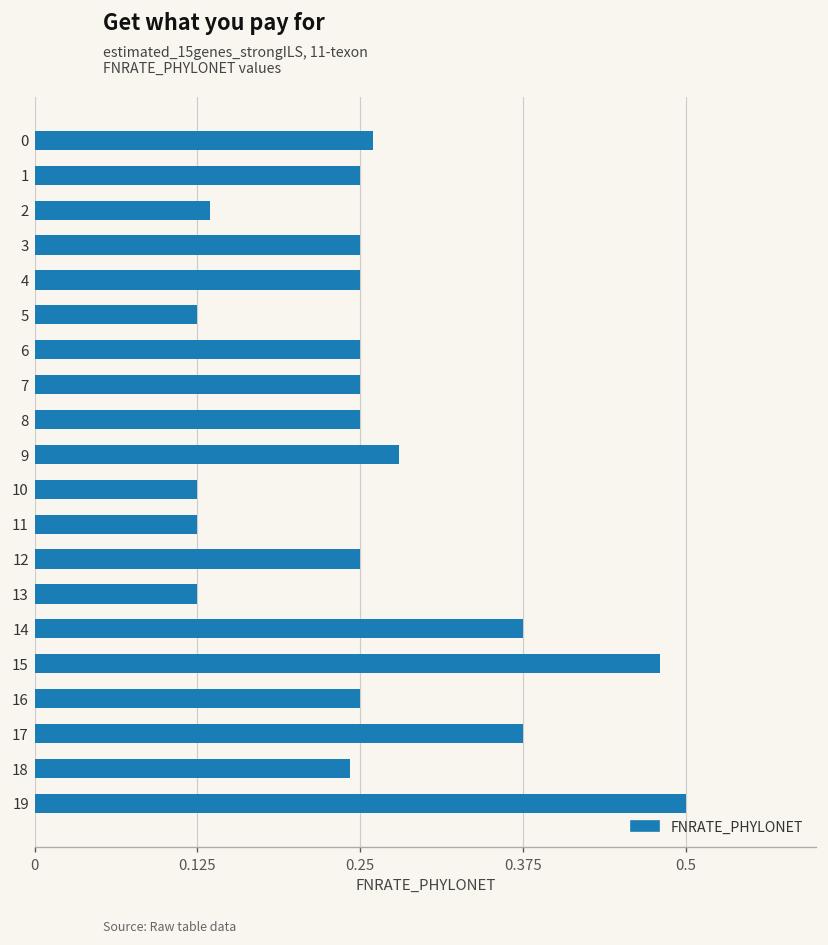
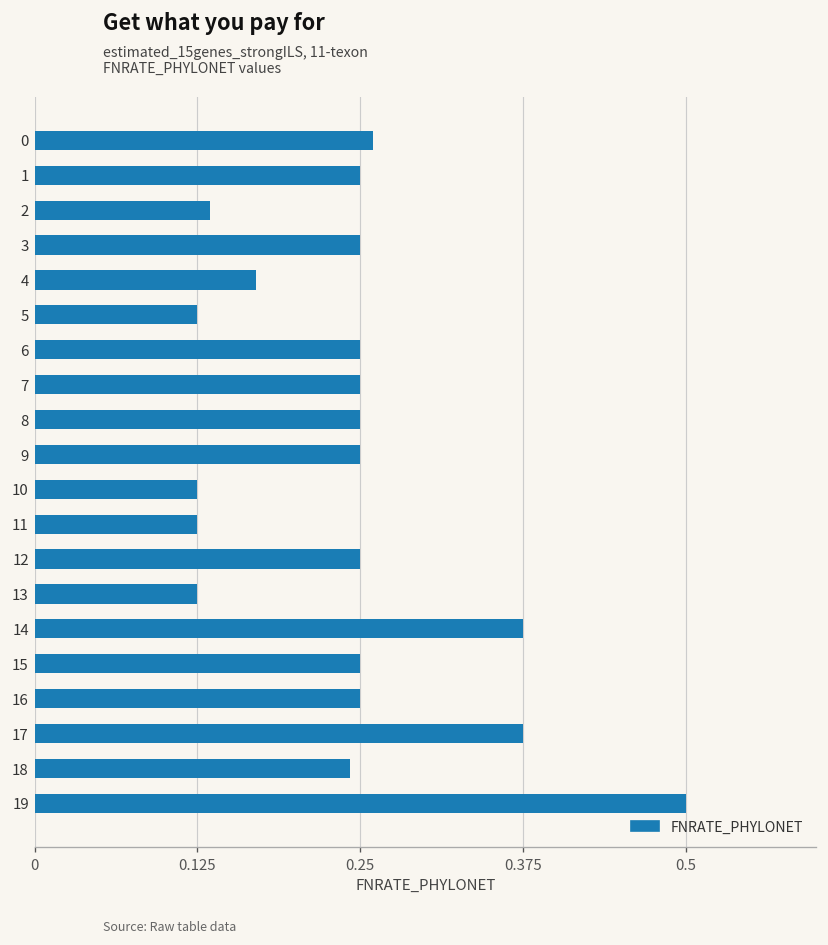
  {
    "0": 0.26,
    "1": 0.25,
    "2": 0.135,
    "3": 0.25,
-   "4": 0.25,
+   "4": 0.17,
    "5": 0.125,
    "6": 0.25,
    "7": 0.25,
    "8": 0.25,
-   "9": 0.28,
+   "9": 0.25,
    "10": 0.125,
    "11": 0.125,
    "12": 0.25,
    "13": 0.125,
    "14": 0.375,
-   "15": 0.48,
+   "15": 0.25,
    "16": 0.25,
    "17": 0.375,
    "18": 0.24,
    "19": 0.50
  }
